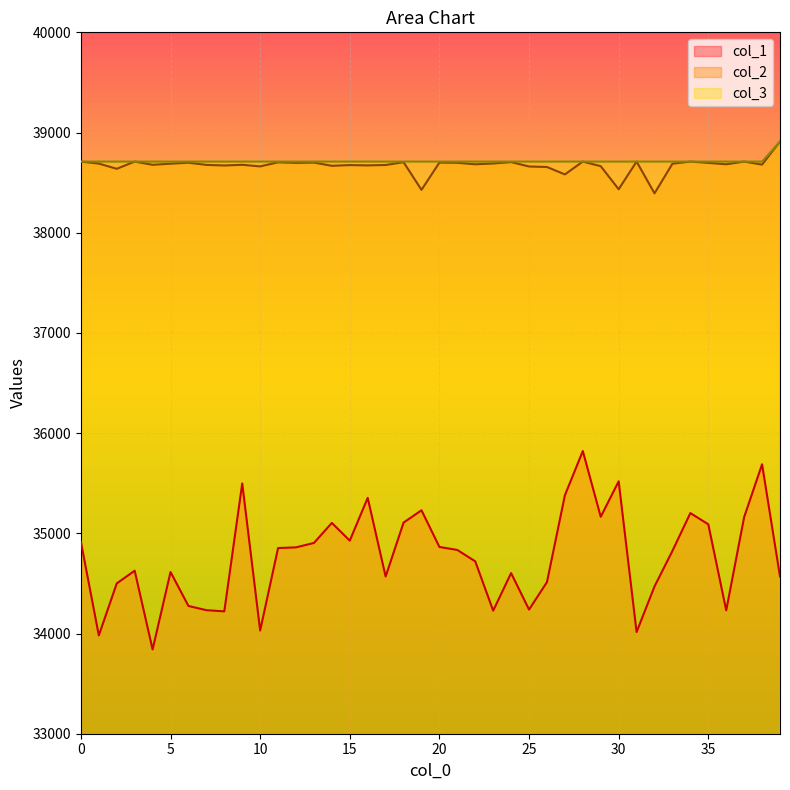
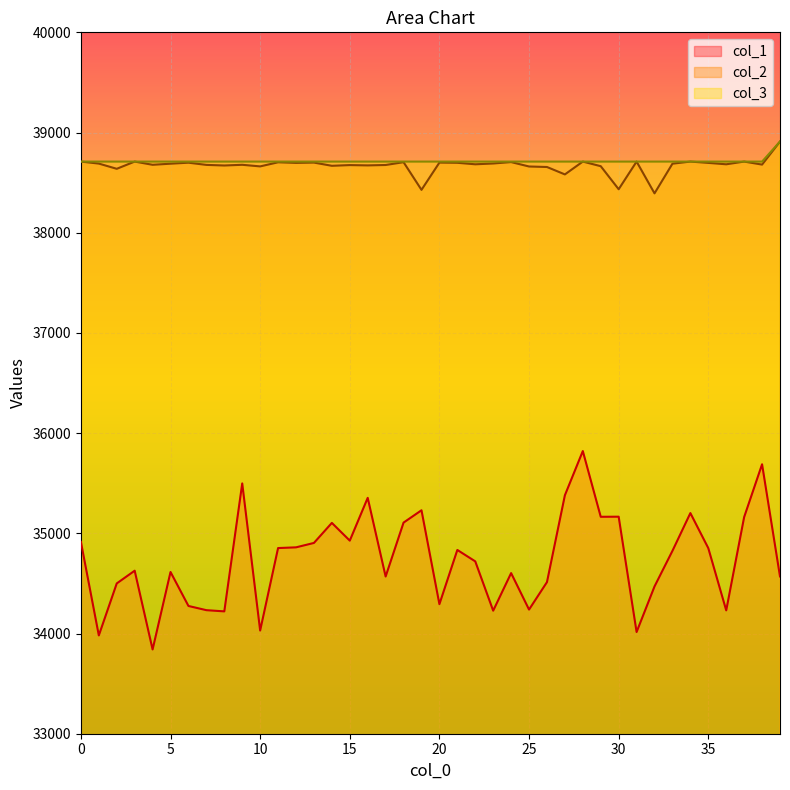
  {
    "col_1": {
      "0": 34920,
      "5": 34610,
      "10": 34030,
      "15": 34930,
-     "20": 34860,
+     "20": 34290,
      "25": 34240,
-     "30": 35520,
-     "35": 35090
+     "30": 35170,
+     "35": 34850
    }
  }
